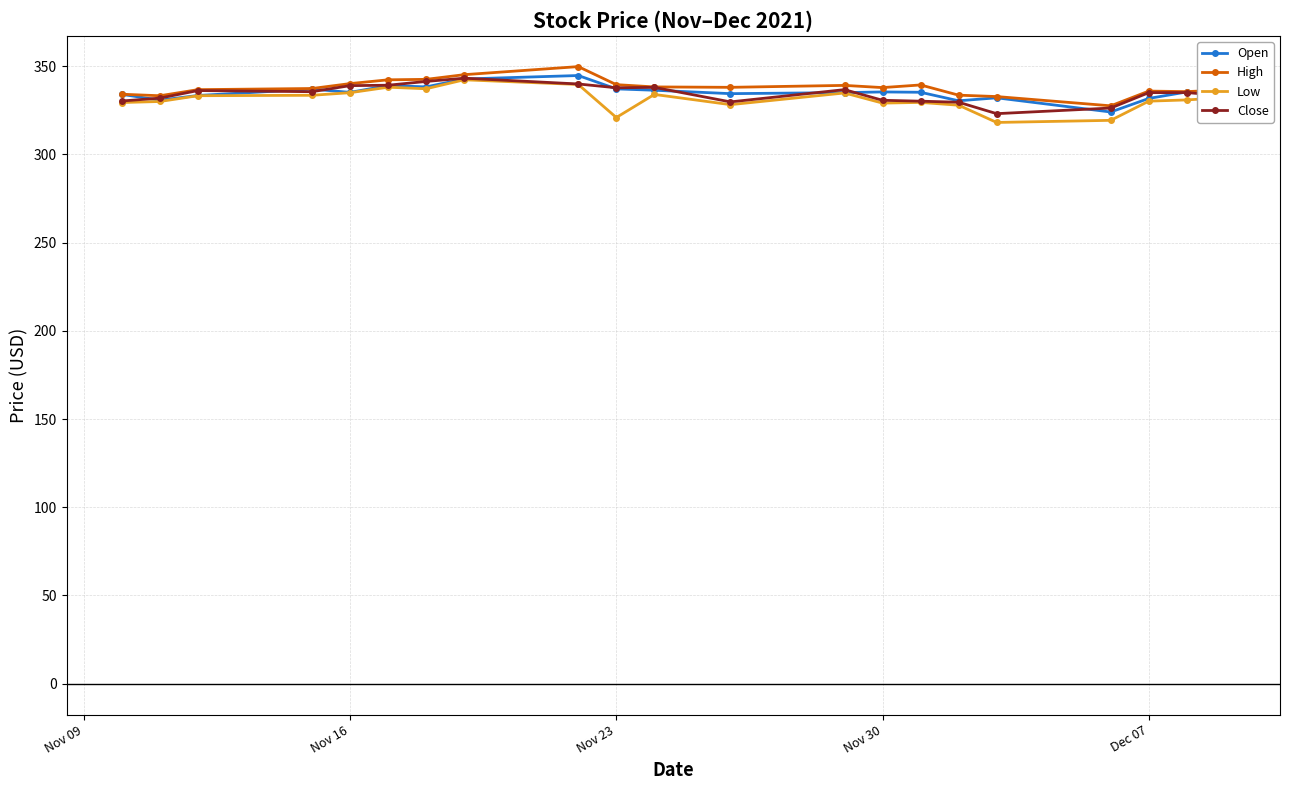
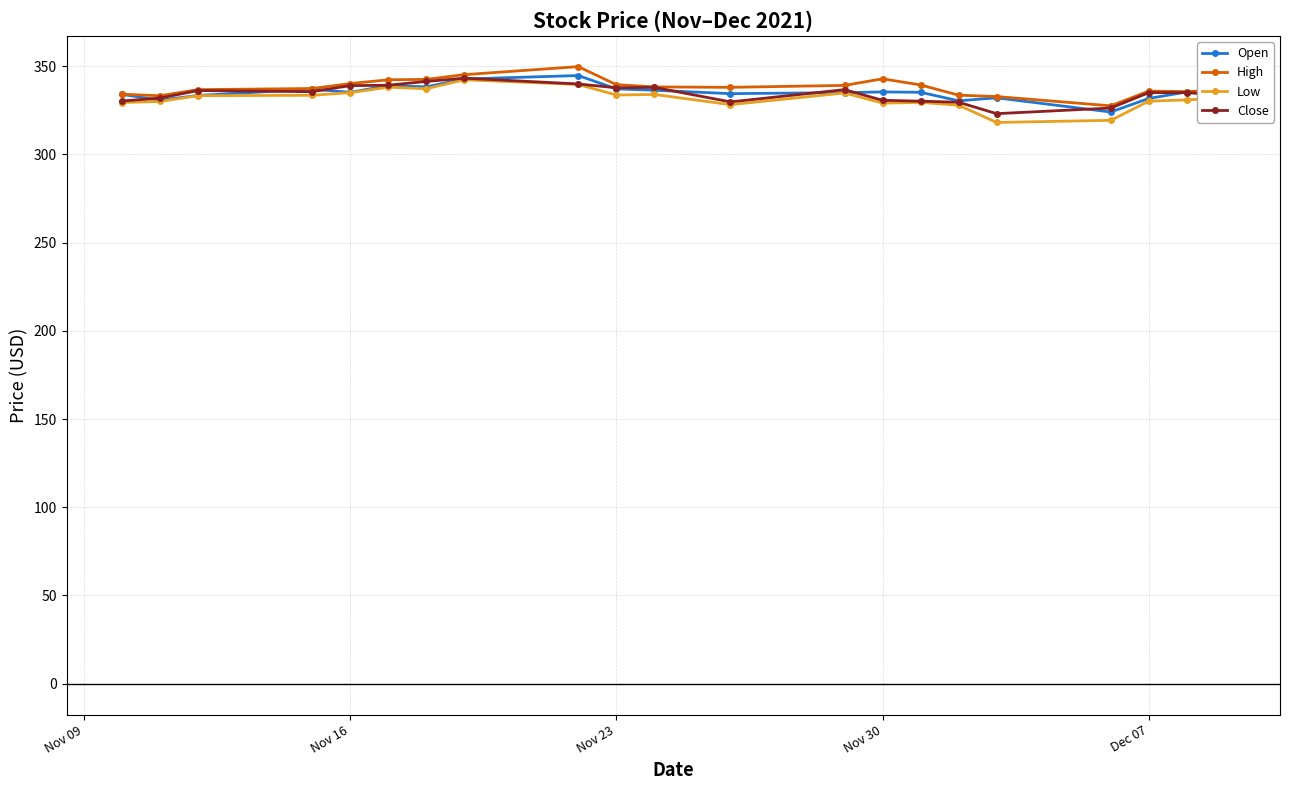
  {
    "Open": {
      "Nov 30": 335,
      "Dec 07": 332
    },
    "High": {
      "Nov 23": 339,
-     "Nov 30": 338
+     "Nov 30": 343
    },
    "Low": {
-     "Nov 23": 321,
+     "Nov 23": 334,
      "Nov 30": 329,
      "Dec 07": 330
    },
    "Close": {
      "Nov 30": 331
    }
  }
